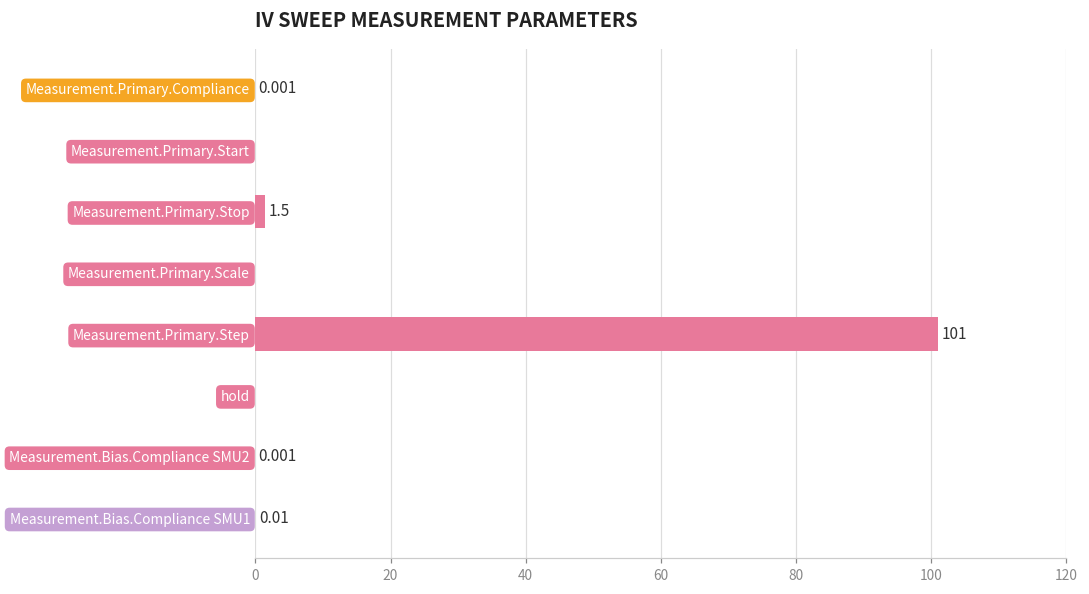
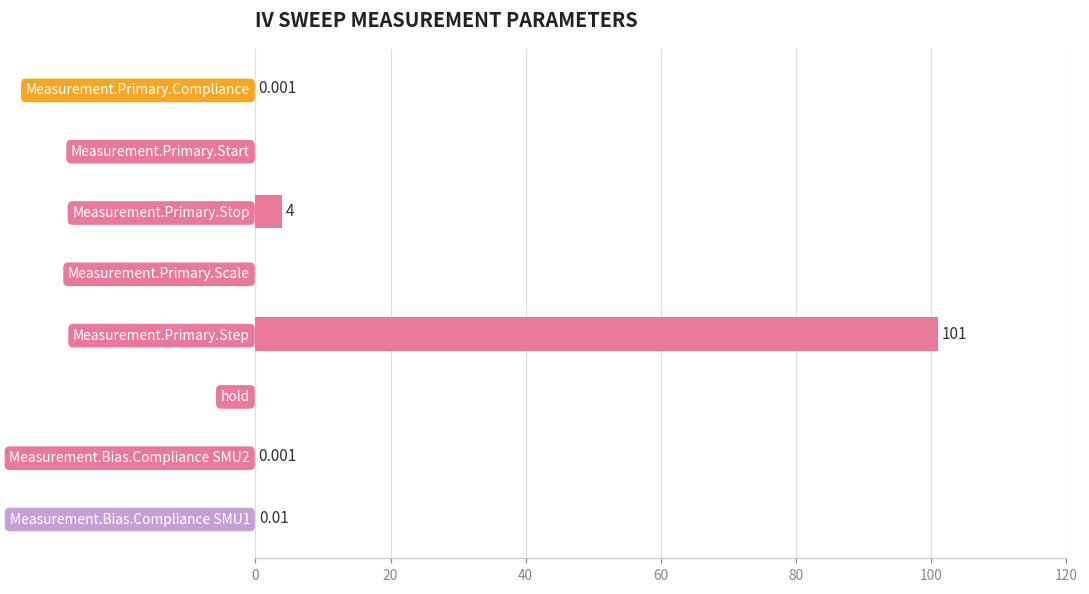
  {
    "Measurement.Primary.Compliance": 0.001,
-   "Measurement.Primary.Stop": 1.5,
+   "Measurement.Primary.Stop": 4,
    "Measurement.Primary.Step": 101,
    "Measurement.Bias.Compliance SMU2": 0.001,
    "Measurement.Bias.Compliance SMU1": 0.01
  }
